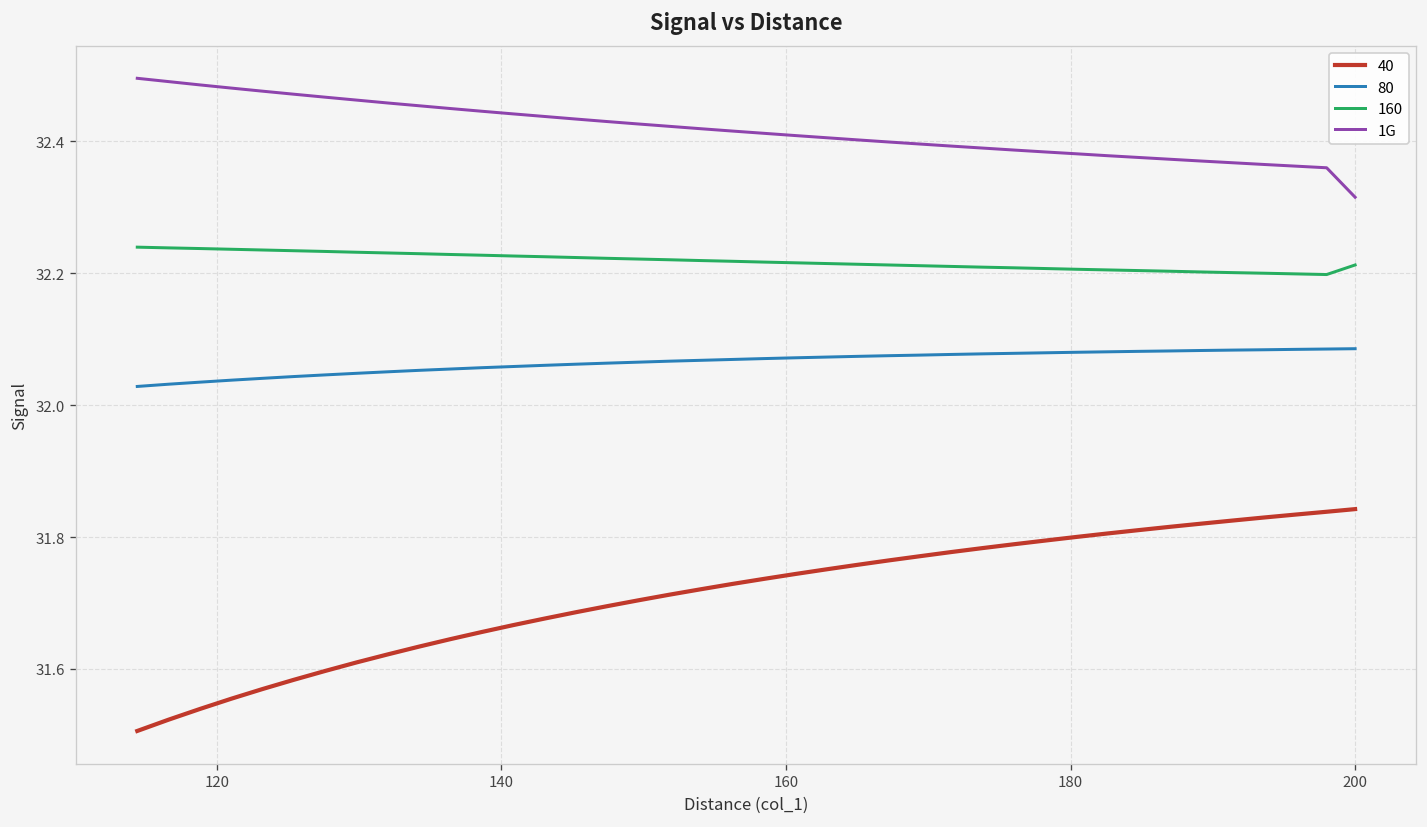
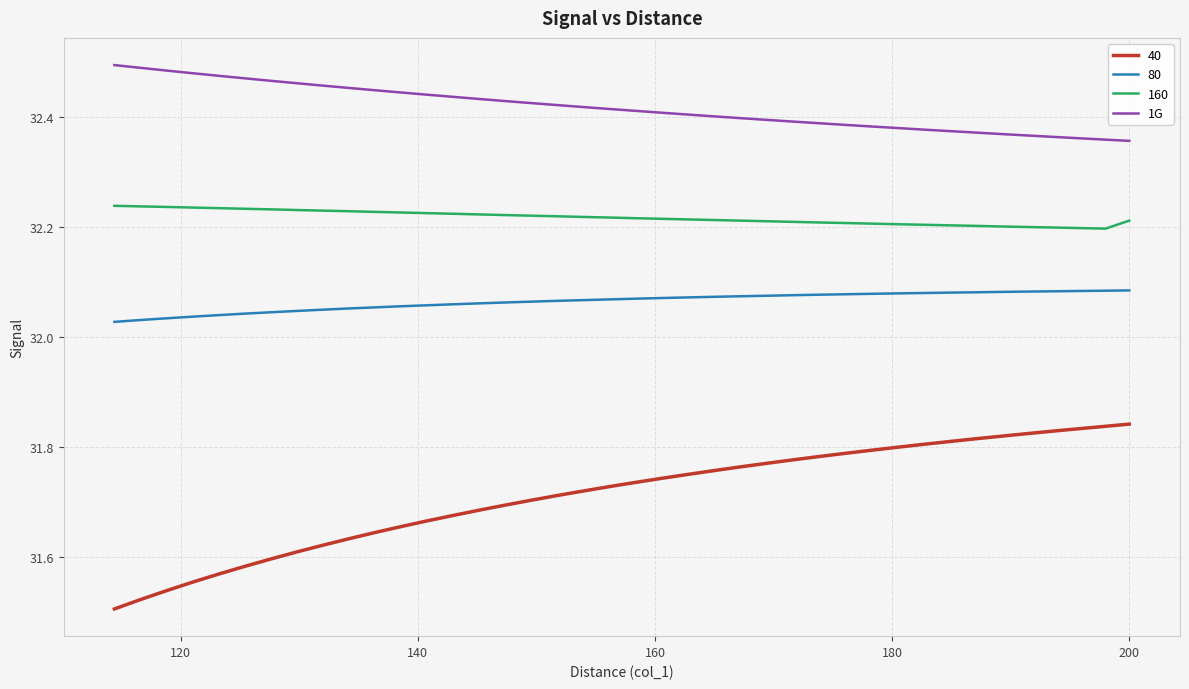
  {
    "40": {
      "200": 31.84
    },
    "80": {
      "200": 32.09
    },
    "160": {
      "200": 32.21
    },
    "1G": {
-     "200": 32.32
+     "200": 32.36
    }
  }
